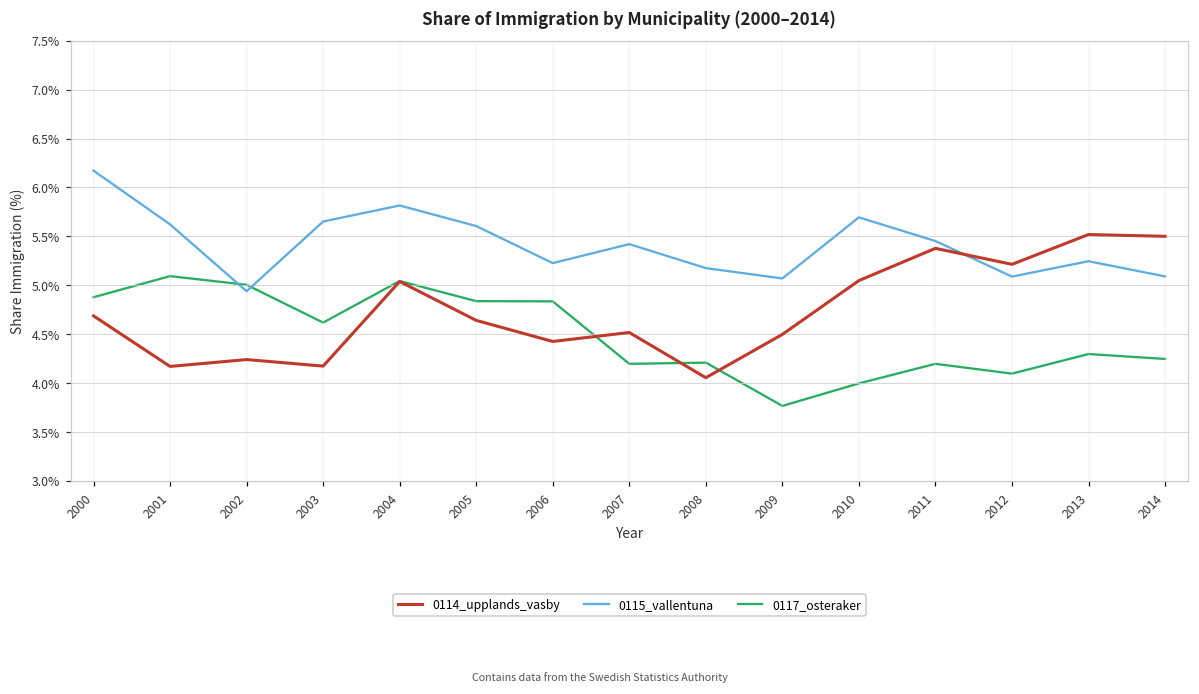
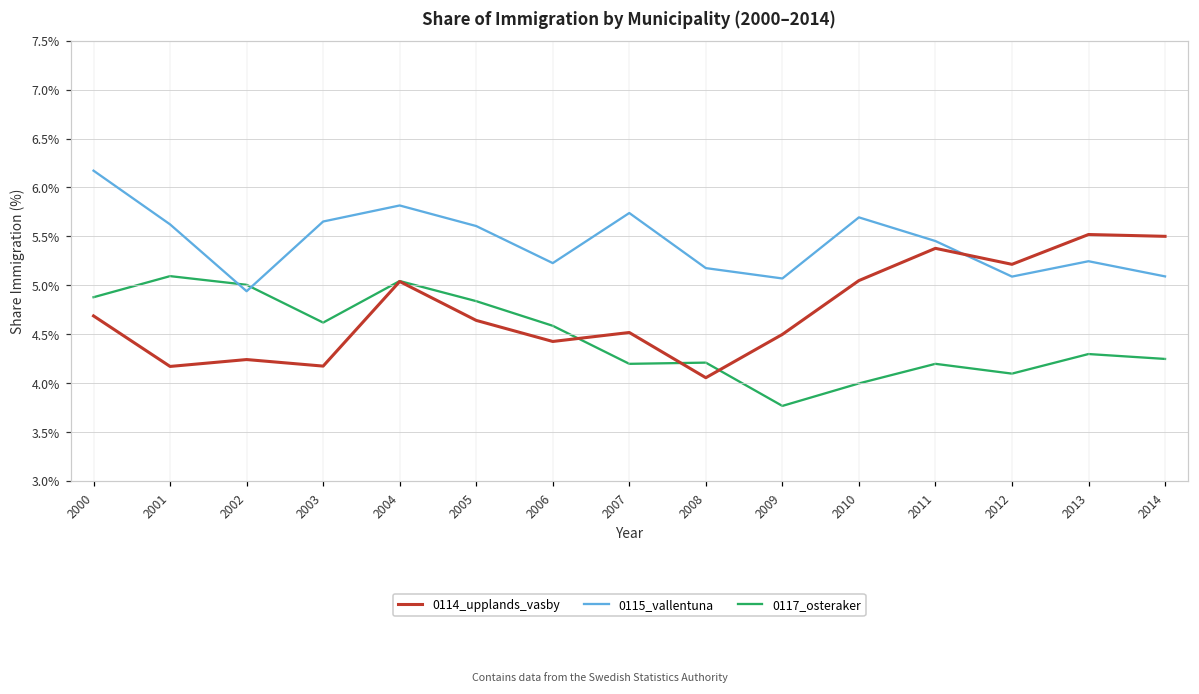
  {
    "0114_upplands_vasby": {
      "2000": "4.7%",
      "2001": "4.2%",
      "2002": "4.2%",
      "2003": "4.2%",
      "2005": "4.6%",
      "2006": "4.4%",
      "2007": "4.5%",
      "2008": "4.1%",
      "2009": "4.5%",
      "2010": "5.0%",
      "2011": "5.4%",
      "2012": "5.2%",
      "2013": "5.5%",
      "2014": "5.5%"
    },
    "0115_vallentuna": {
      "2000": "6.2%",
      "2001": "5.6%",
      "2002": "4.9%",
      "2003": "5.7%",
      "2004": "5.8%",
      "2005": "5.6%",
      "2006": "5.2%",
-     "2007": "5.4%",
+     "2007": "5.7%",
      "2008": "5.2%",
      "2009": "5.1%",
      "2010": "5.7%",
      "2011": "5.5%",
      "2012": "5.1%",
      "2013": "5.2%",
      "2014": "5.1%"
    },
    "0117_osteraker": {
      "2000": "4.9%",
      "2001": "5.1%",
      "2002": "5.0%",
      "2003": "4.6%",
      "2005": "4.8%",
-     "2006": "4.8%",
+     "2006": "4.6%",
      "2007": "4.2%",
      "2008": "4.2%",
      "2009": "3.8%",
      "2010": "4.0%",
      "2011": "4.2%",
      "2012": "4.1%",
      "2013": "4.3%",
      "2014": "4.3%"
    }
  }
